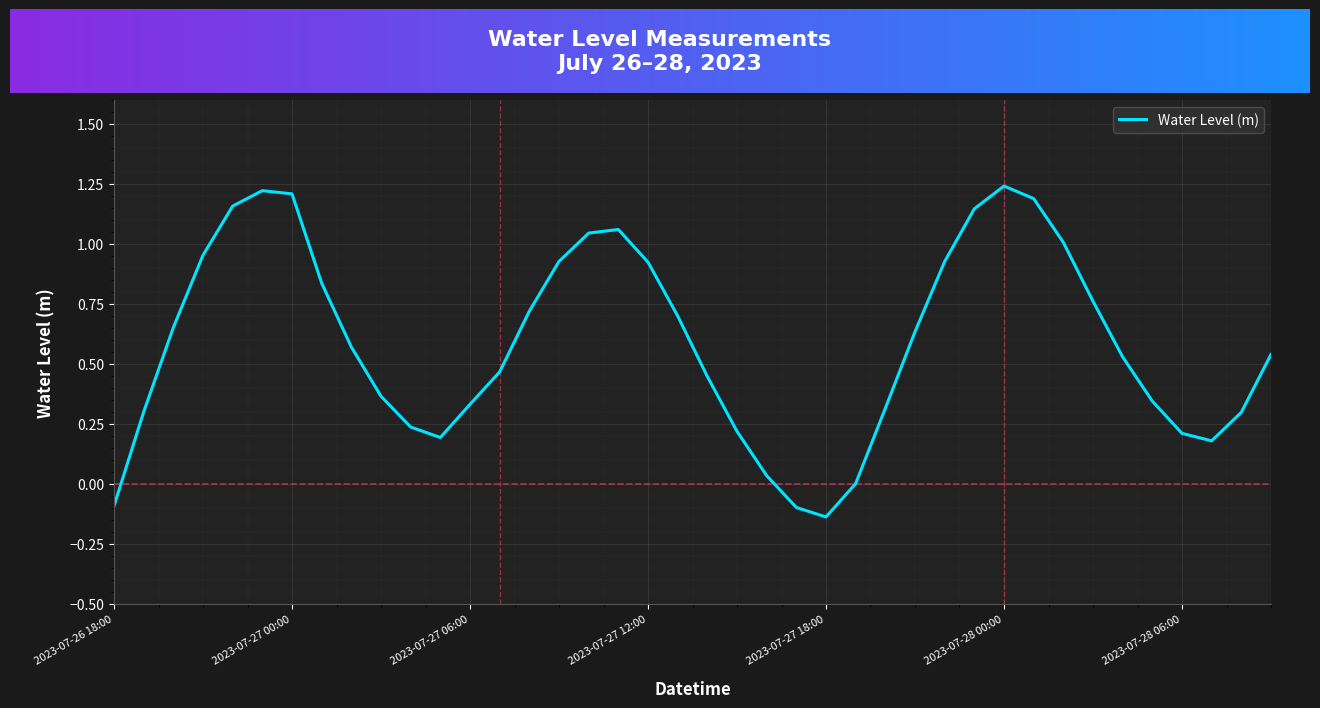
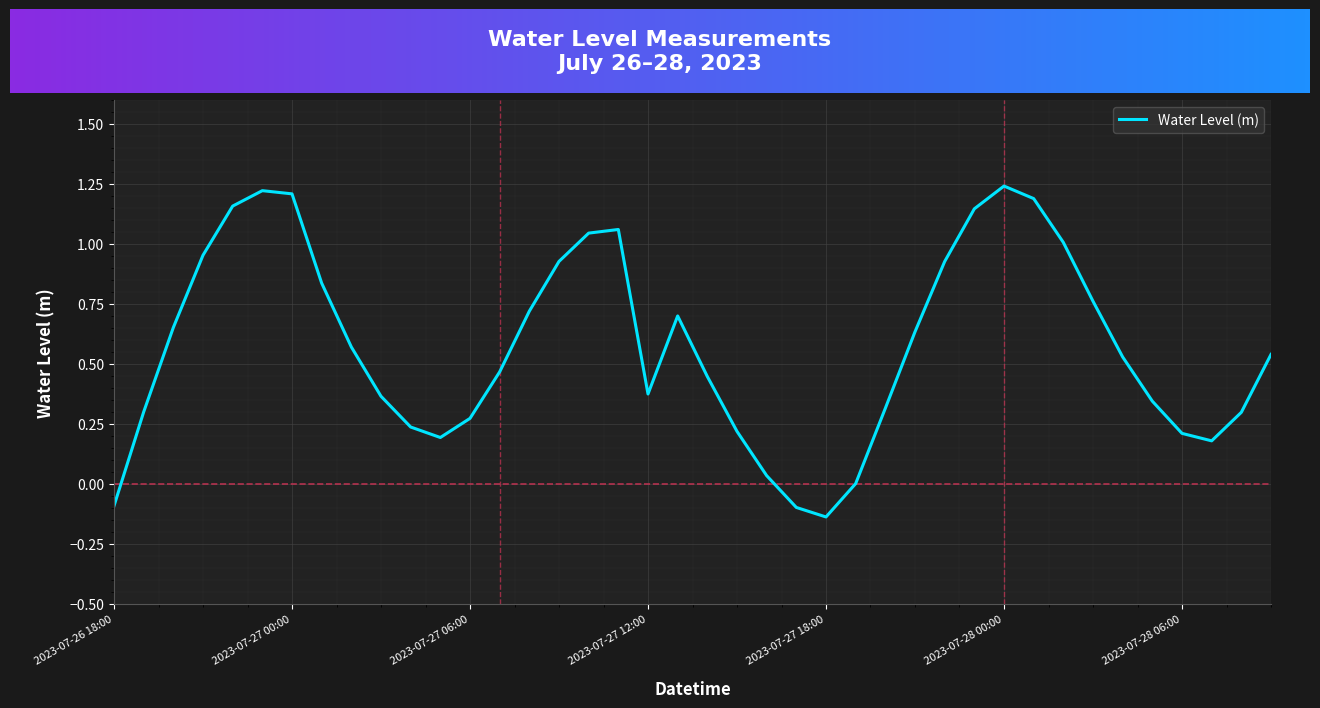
  {
    "2023-07-26 18:00": -0.09,
    "2023-07-27 00:00": 1.21,
-   "2023-07-27 06:00": 0.33,
-   "2023-07-27 12:00": 0.92,
+   "2023-07-27 06:00": 0.27,
+   "2023-07-27 12:00": 0.38,
    "2023-07-27 18:00": -0.14,
    "2023-07-28 00:00": 1.24,
    "2023-07-28 06:00": 0.21
  }
